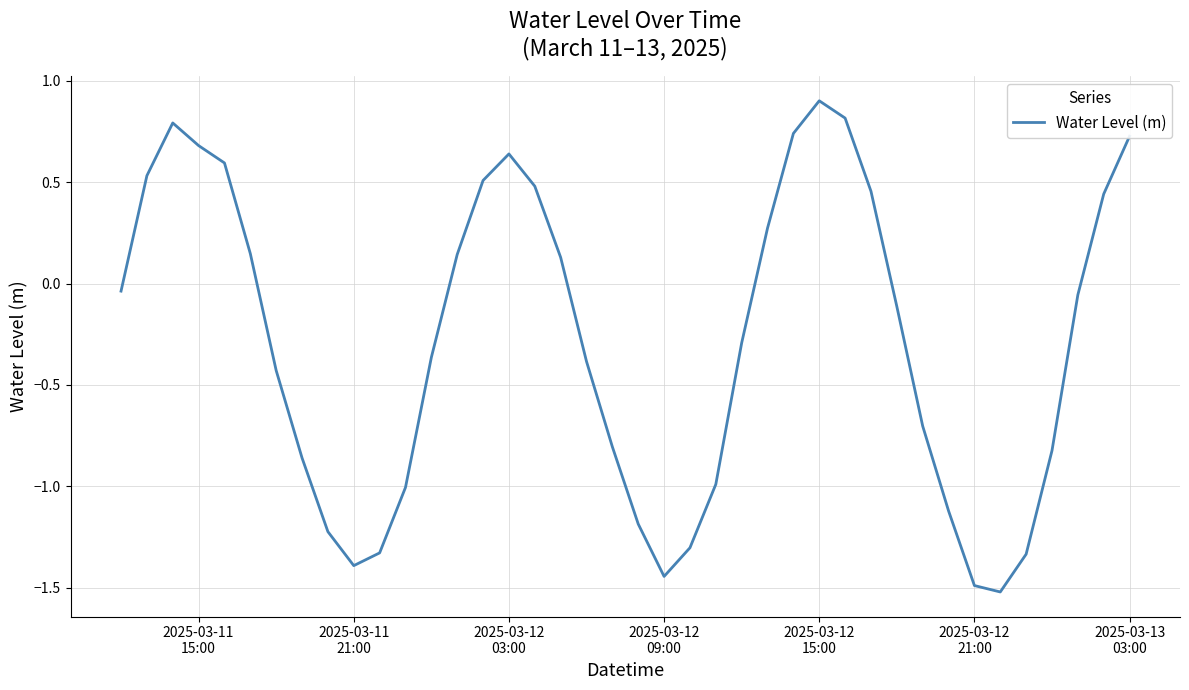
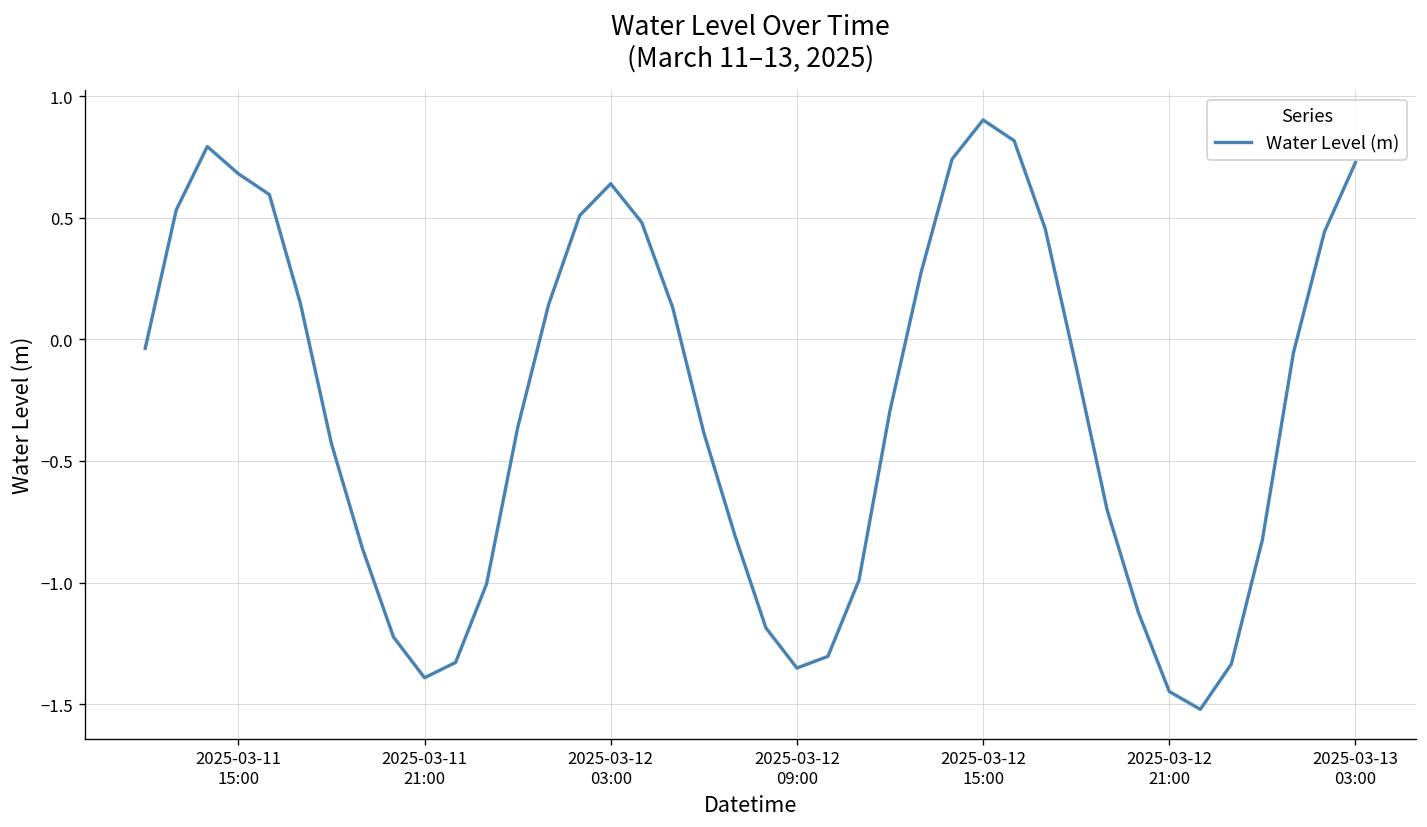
  {
    "2025-03-11 15:00": 0.68,
    "2025-03-11 21:00": -1.39,
    "2025-03-12 03:00": 0.64,
-   "2025-03-12 09:00": -1.44,
+   "2025-03-12 09:00": -1.35,
    "2025-03-12 15:00": 0.90,
-   "2025-03-12 21:00": -1.49
+   "2025-03-12 21:00": -1.45
  }
